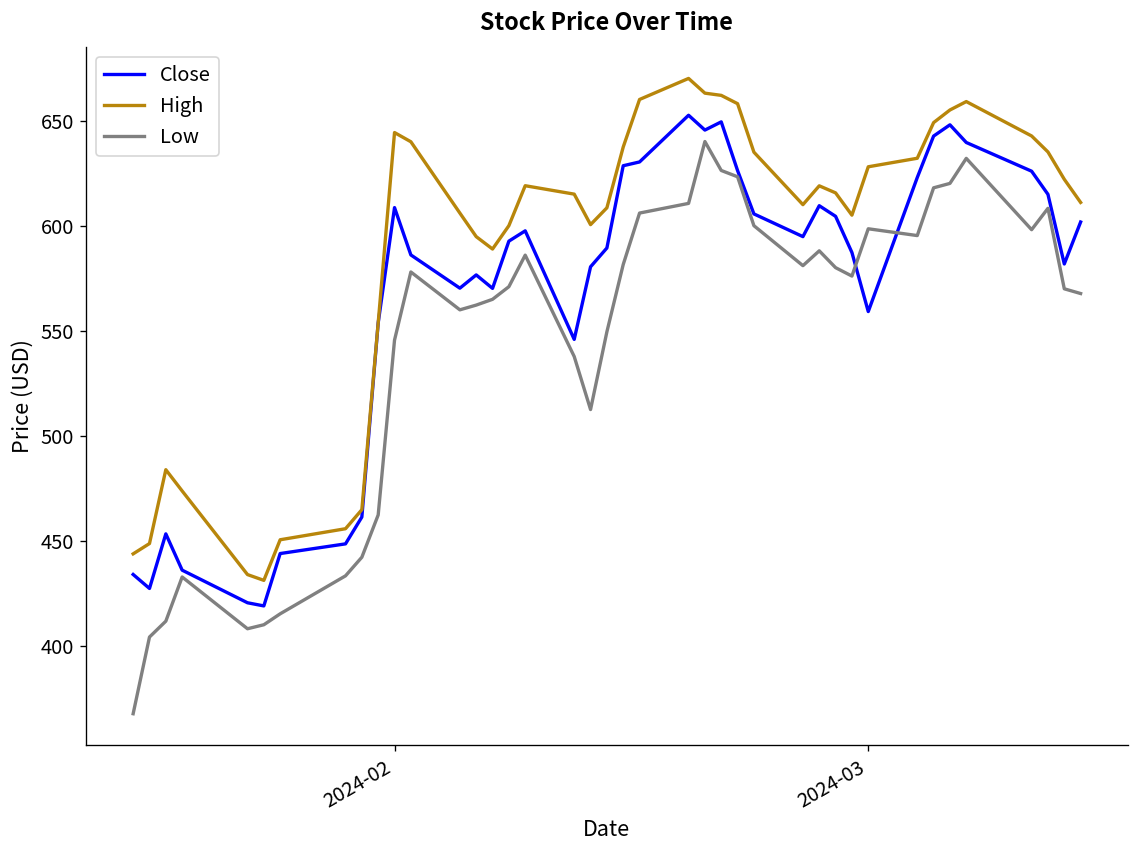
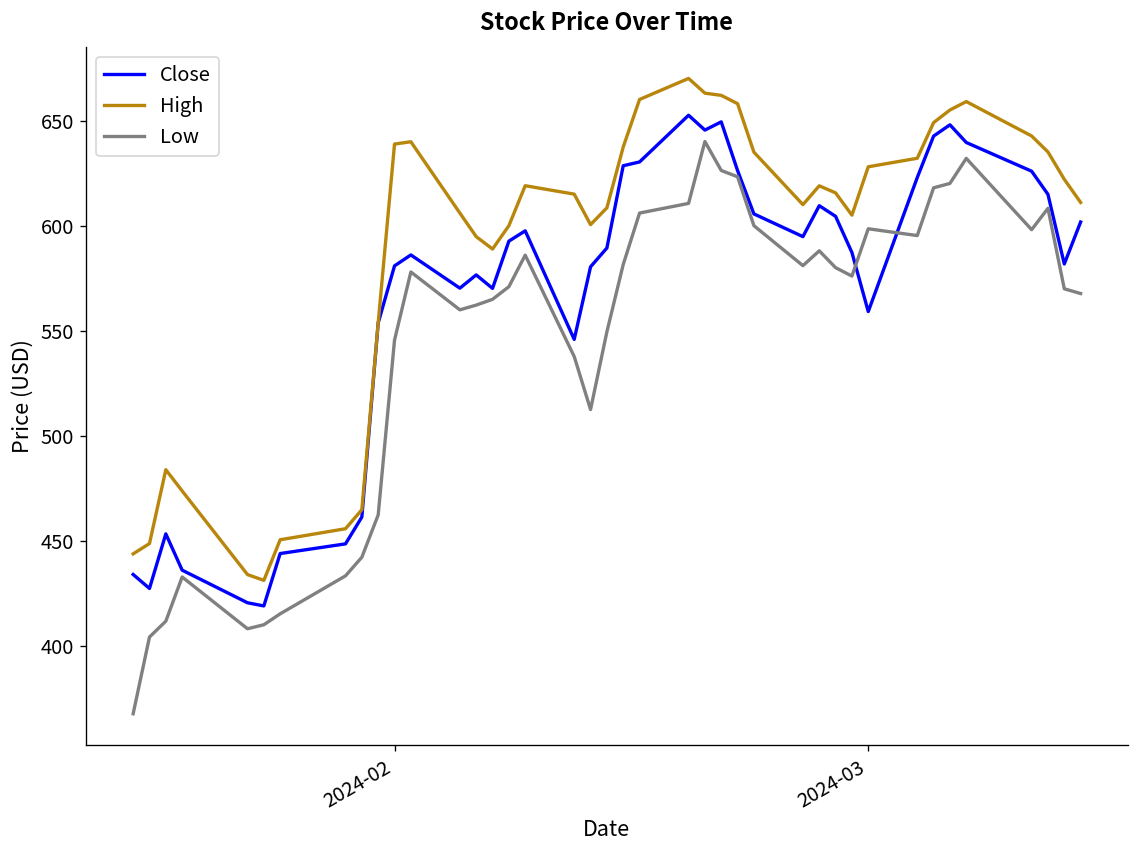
  {
    "Close": {
-     "2024-02": 609,
+     "2024-02": 581,
      "2024-03": 559
    },
    "High": {
-     "2024-02": 644,
+     "2024-02": 639,
      "2024-03": 628
    },
    "Low": {
      "2024-02": 546,
      "2024-03": 599
    }
  }
